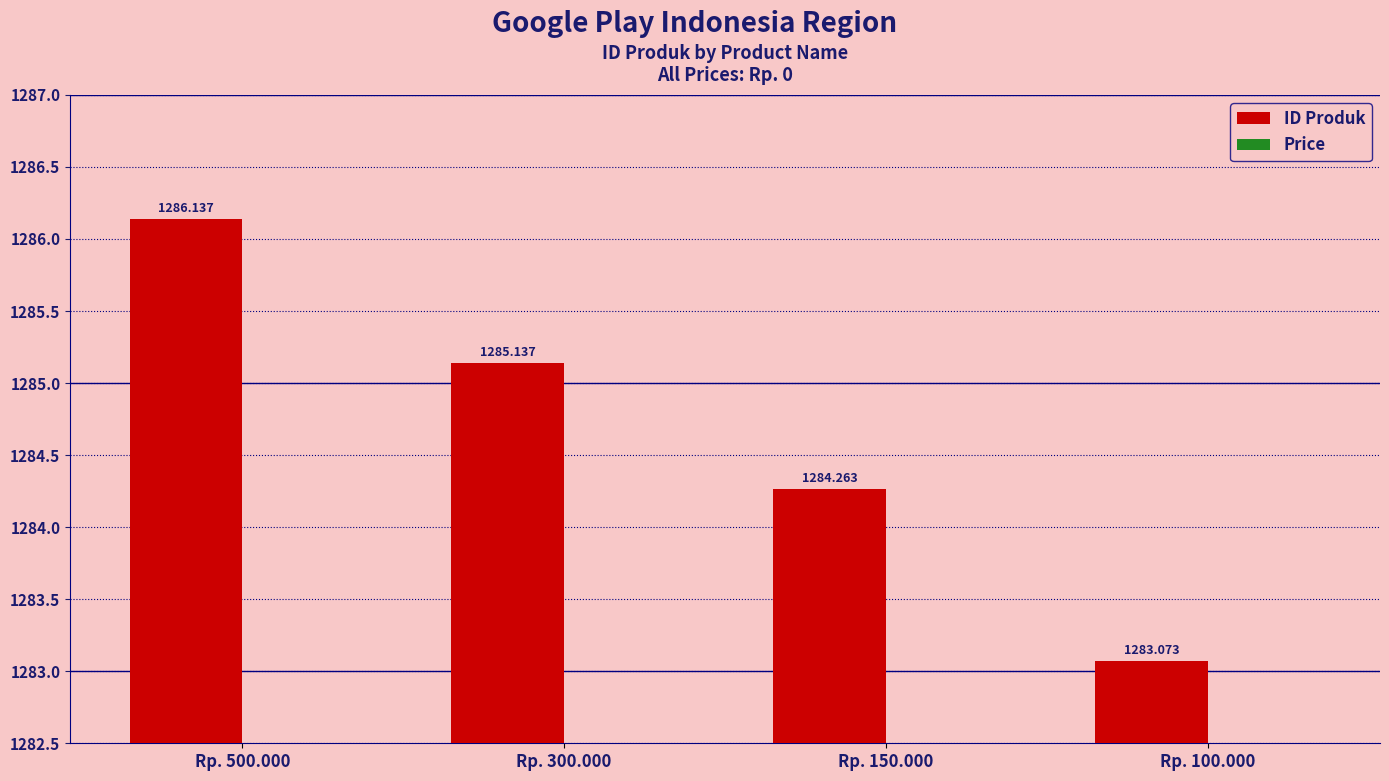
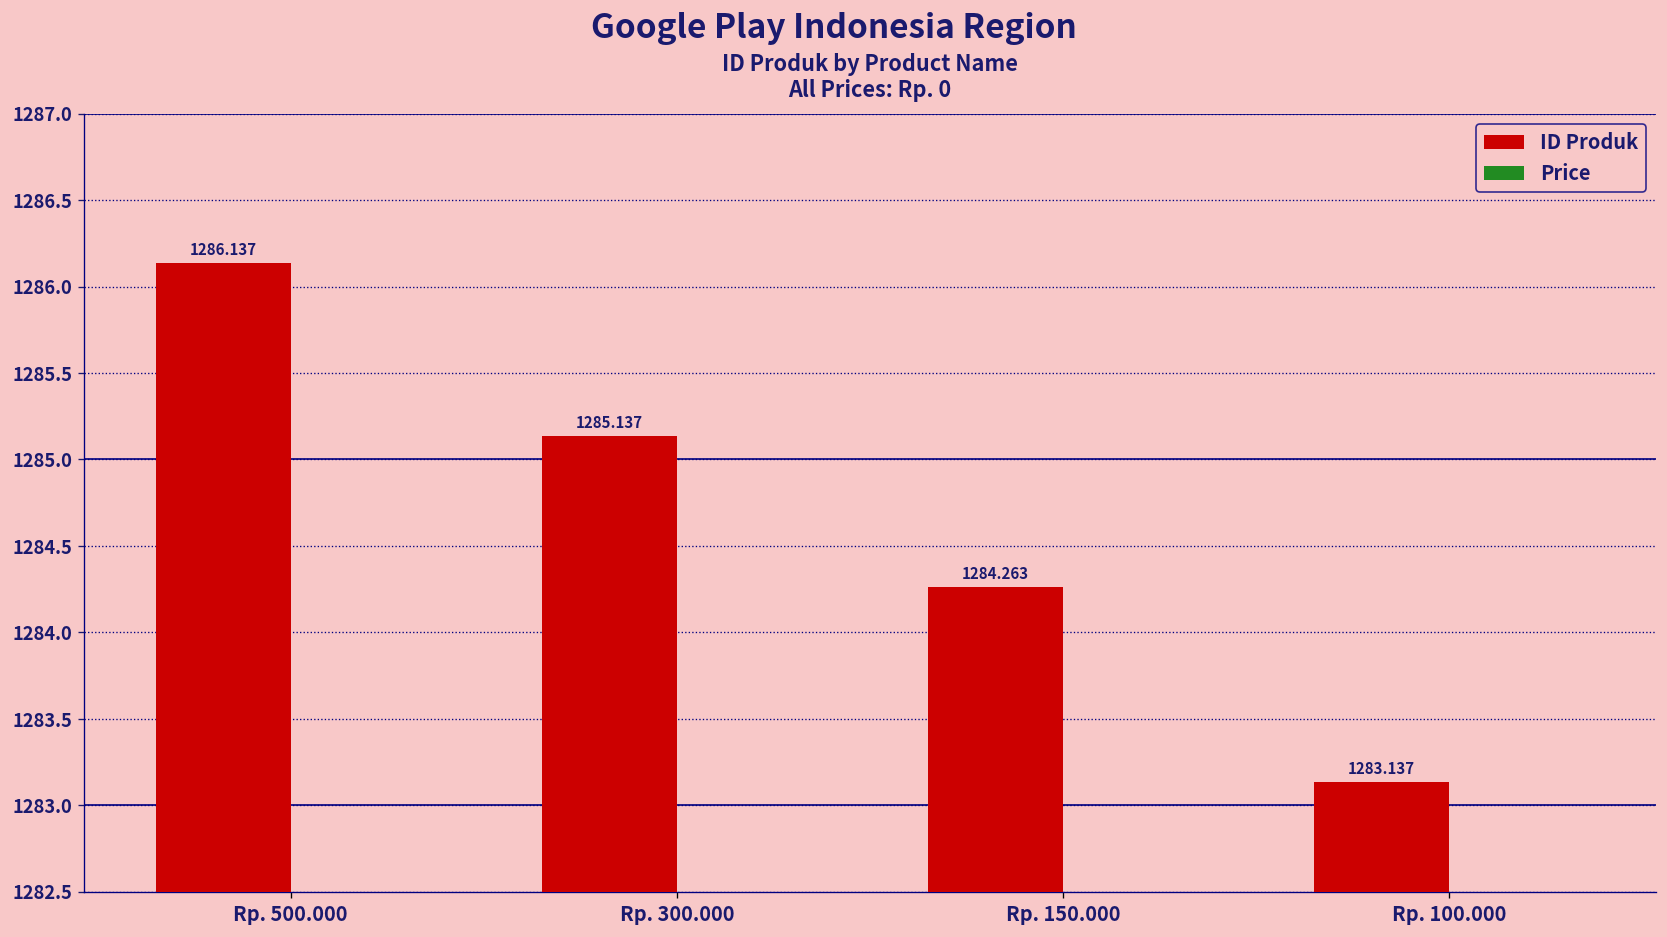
  {
    "ID Produk": {
      "Rp. 500.000": 1286.137,
      "Rp. 300.000": 1285.137,
      "Rp. 150.000": 1284.263,
-     "Rp. 100.000": 1283.073
+     "Rp. 100.000": 1283.137
    }
  }
